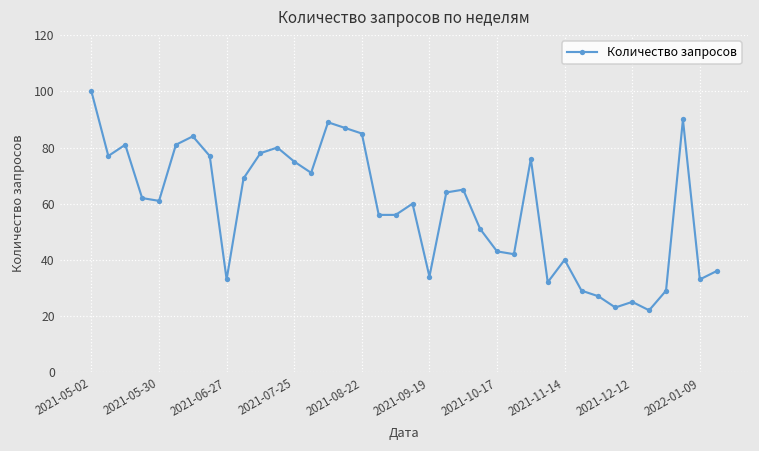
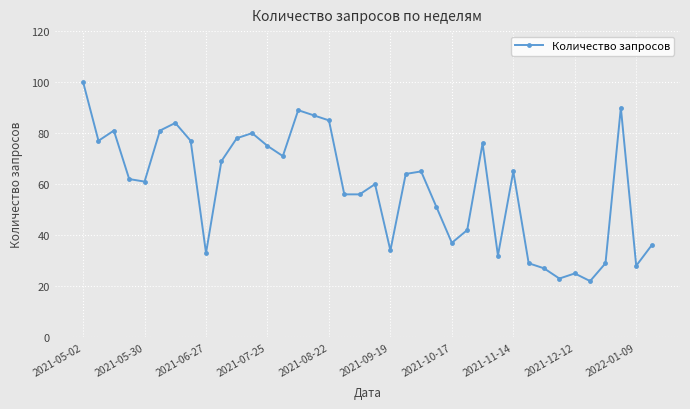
  {
    "2021-05-02": 100,
    "2021-05-30": 61,
    "2021-06-27": 33,
    "2021-07-25": 75,
    "2021-08-22": 85,
    "2021-09-19": 34,
-   "2021-10-17": 43,
-   "2021-11-14": 40,
+   "2021-10-17": 37,
+   "2021-11-14": 65,
    "2021-12-12": 25,
-   "2022-01-09": 33
+   "2022-01-09": 28
  }
